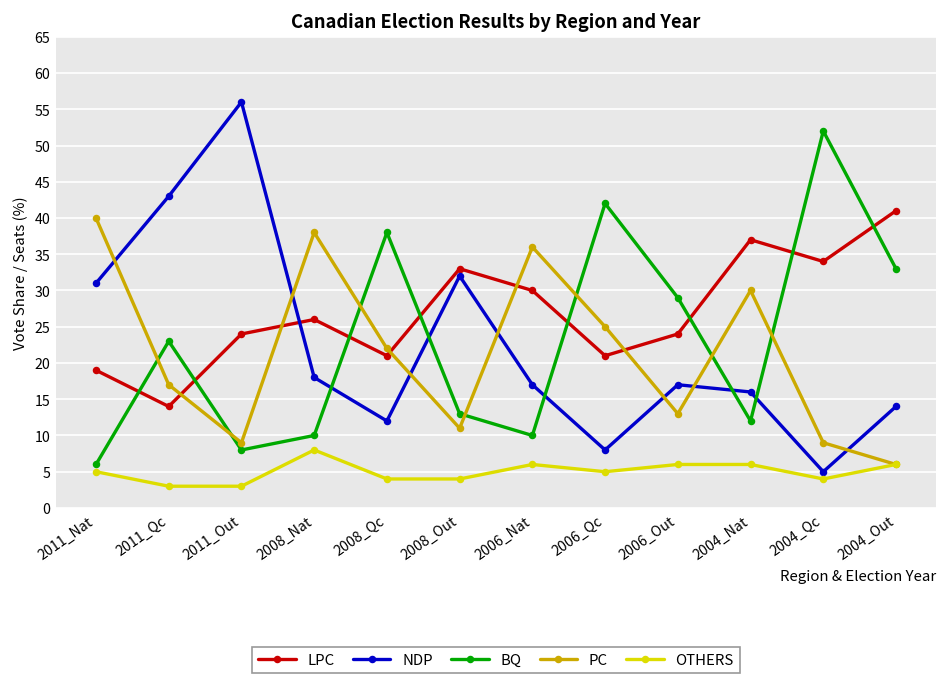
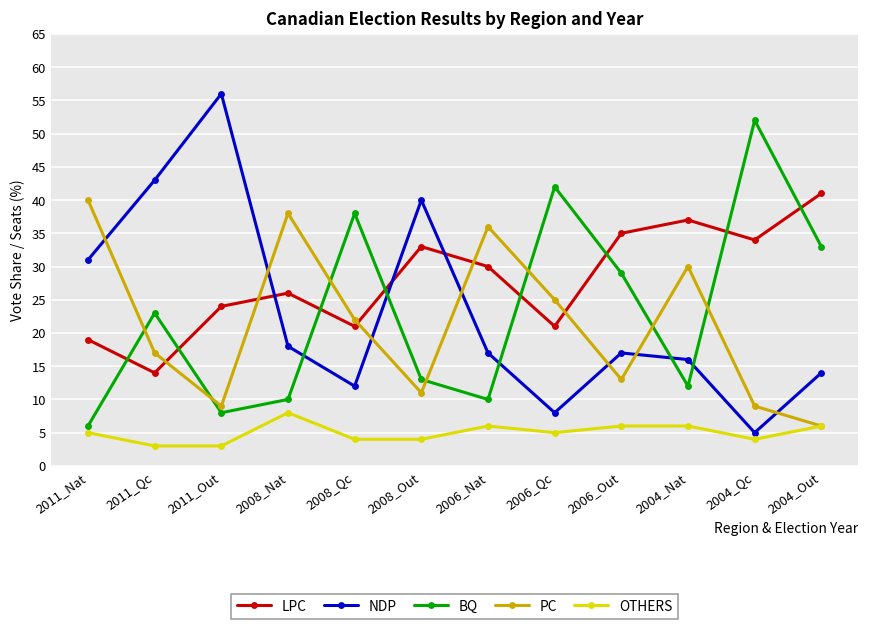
  {
    "LPC": {
      "2011_Nat": 19,
      "2011_Qc": 14,
      "2011_Out": 24,
      "2008_Nat": 26,
      "2008_Qc": 21,
      "2008_Out": 33,
      "2006_Nat": 30,
      "2006_Qc": 21,
-     "2006_Out": 24,
+     "2006_Out": 35,
      "2004_Nat": 37,
      "2004_Qc": 34,
      "2004_Out": 41
    },
    "NDP": {
      "2011_Nat": 31,
      "2011_Qc": 43,
      "2011_Out": 56,
      "2008_Nat": 18,
      "2008_Qc": 12,
-     "2008_Out": 32,
+     "2008_Out": 40,
      "2006_Nat": 17,
      "2006_Qc": 8,
      "2006_Out": 17,
      "2004_Nat": 16,
      "2004_Qc": 5,
      "2004_Out": 14
    },
    "BQ": {
      "2011_Nat": 6,
      "2011_Qc": 23,
      "2011_Out": 8,
      "2008_Nat": 10,
      "2008_Qc": 38,
      "2008_Out": 13,
      "2006_Nat": 10,
      "2006_Qc": 42,
      "2006_Out": 29,
      "2004_Nat": 12,
      "2004_Qc": 52,
      "2004_Out": 33
    }
  }
